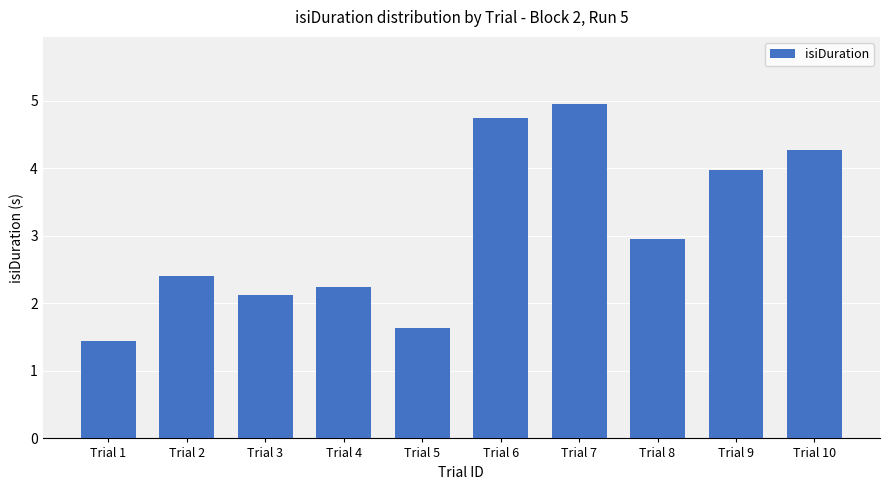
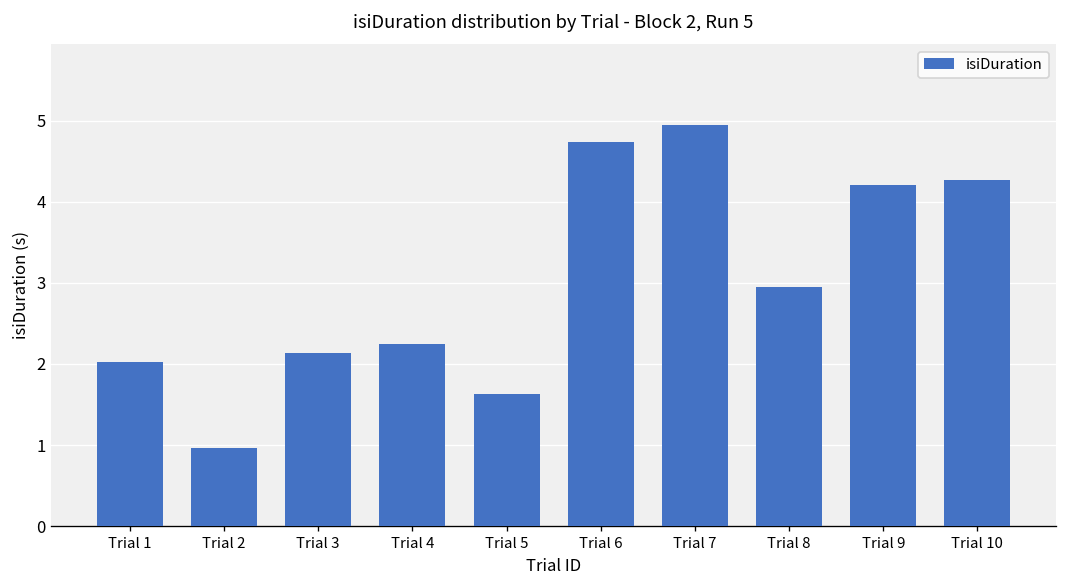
  {
-   "Trial 1": 1.4,
-   "Trial 2": 2.4,
+   "Trial 1": 2.0,
+   "Trial 2": 1.0,
    "Trial 3": 2.1,
    "Trial 4": 2.2,
    "Trial 5": 1.6,
    "Trial 6": 4.7,
    "Trial 7": 5.0,
    "Trial 8": 3.0,
-   "Trial 9": 4.0,
+   "Trial 9": 4.2,
    "Trial 10": 4.3
  }
